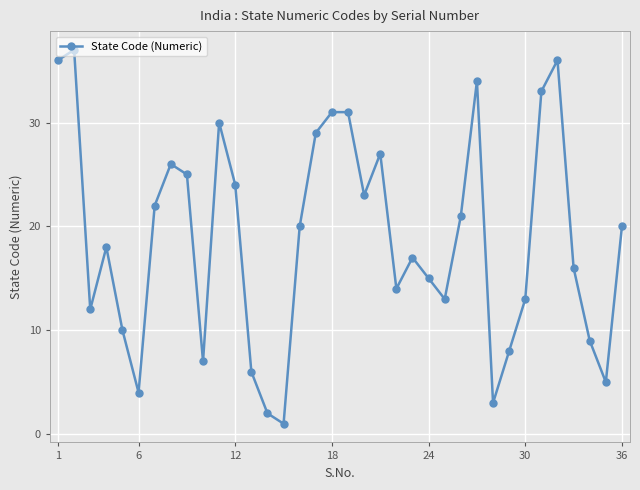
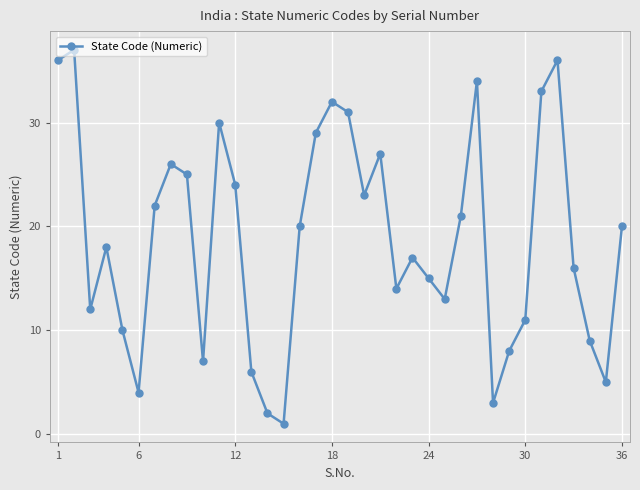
  {
    "1": 36,
    "6": 4,
    "12": 24,
-   "18": 31,
+   "18": 32,
    "24": 15,
-   "30": 13,
+   "30": 11,
    "36": 20
  }
